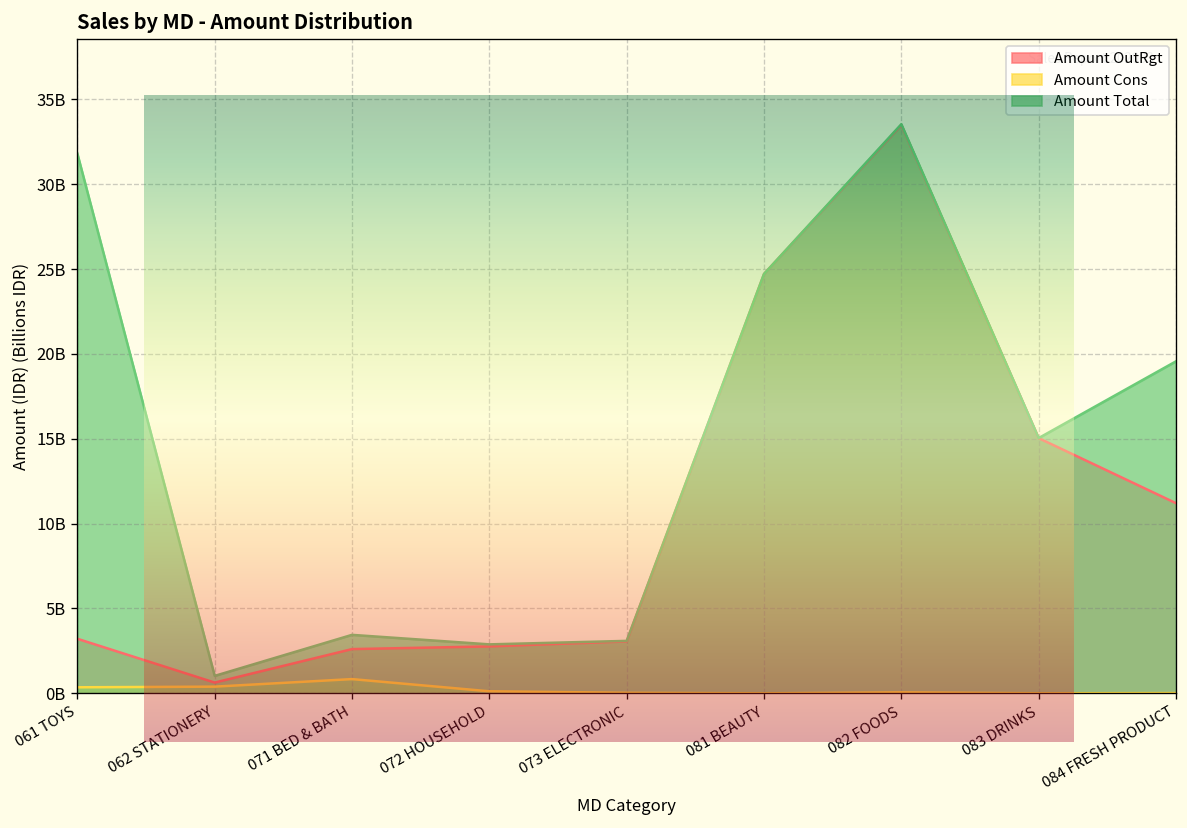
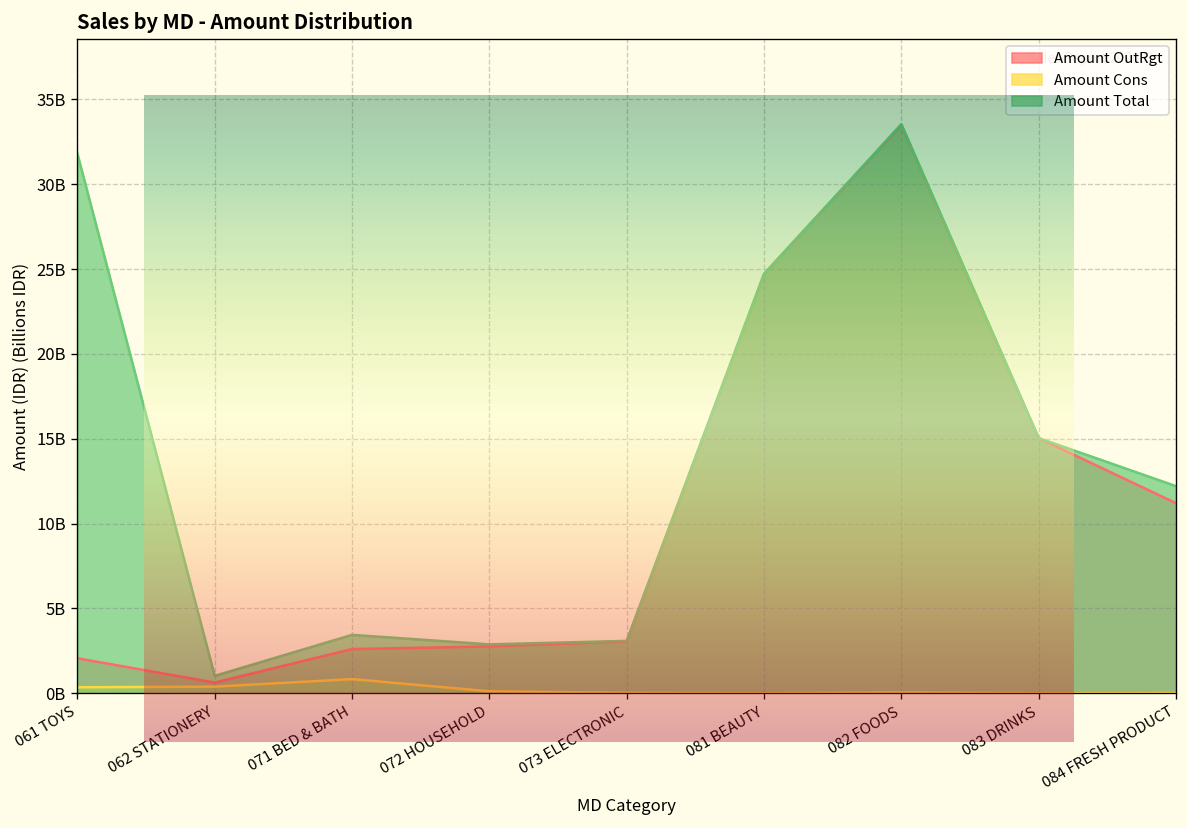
  {
    "Sales by MD - Amount Distribution": {
      "Amount OutRgt": {
-       "061 TOYS": 3200000000,
+       "061 TOYS": 2100000000,
        "084 FRESH PRODUCT": 11200000000
      },
      "Amount Cons": {
        "061 TOYS": 400000000,
        "084 FRESH PRODUCT": 0
      },
      "Amount Total": {
        "061 TOYS": 31800000000,
-       "084 FRESH PRODUCT": 19600000000
+       "084 FRESH PRODUCT": 12200000000
      }
    }
  }
